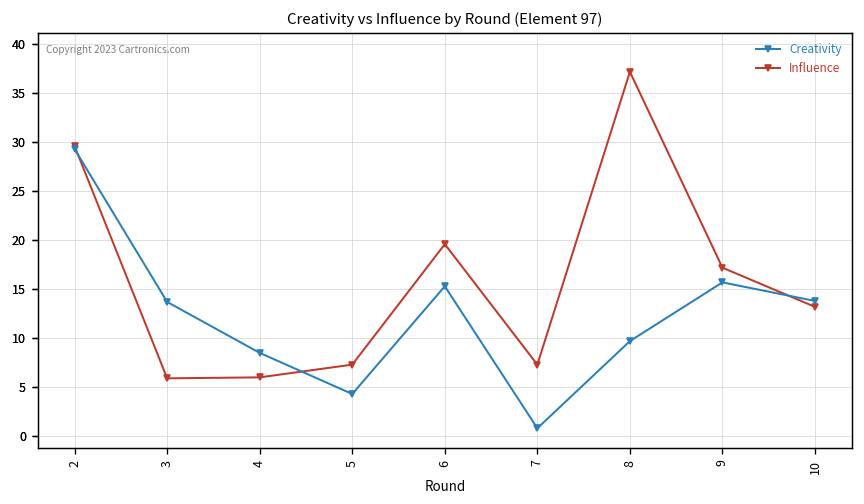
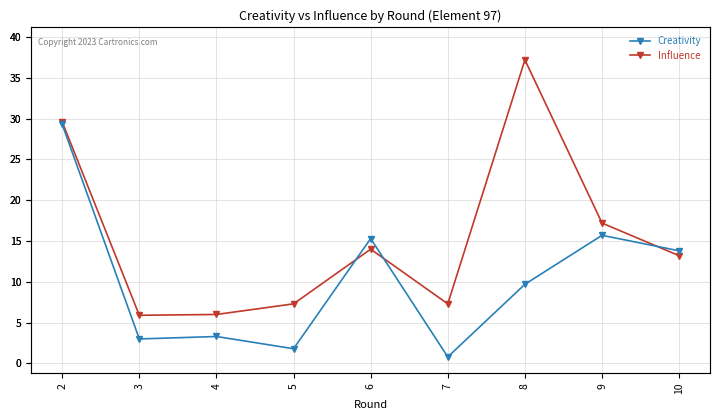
  {
    "Influence": {
      "3": 6,
      "4": 6,
      "5": 7,
-     "6": 20,
+     "6": 14,
      "7": 7,
      "8": 37,
      "9": 17,
      "10": 13
    },
    "Creativity": {
-     "3": 14,
-     "4": 9,
-     "5": 4,
+     "3": 3,
+     "4": 3,
+     "5": 2,
      "6": 15,
      "7": 1,
      "8": 10,
      "9": 16,
      "10": 14
    }
  }
